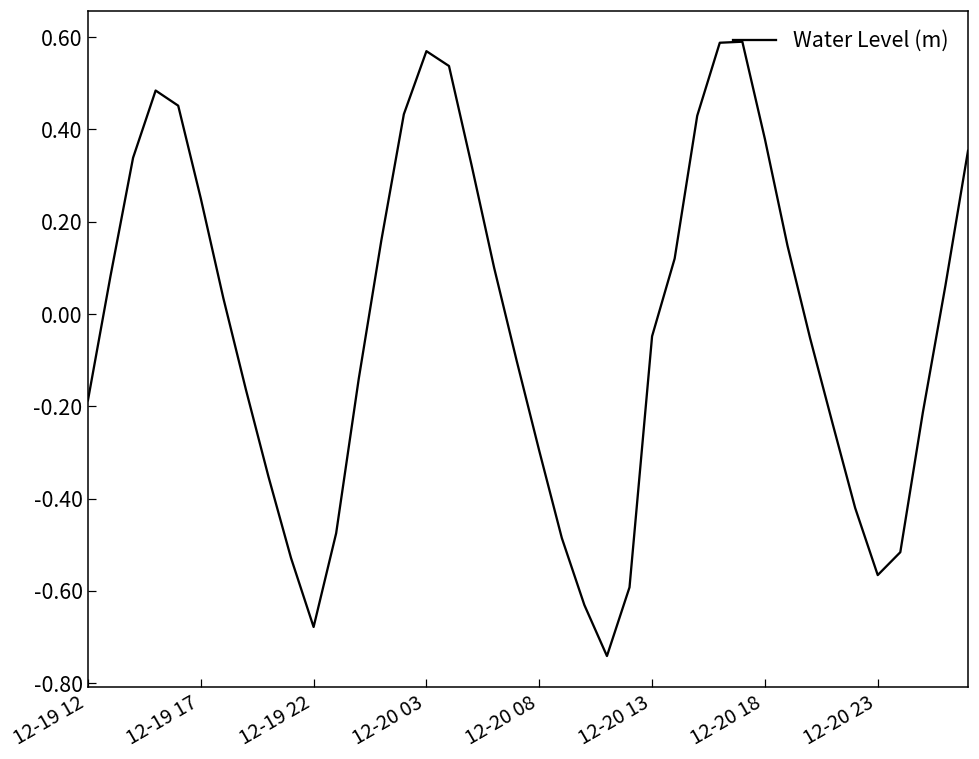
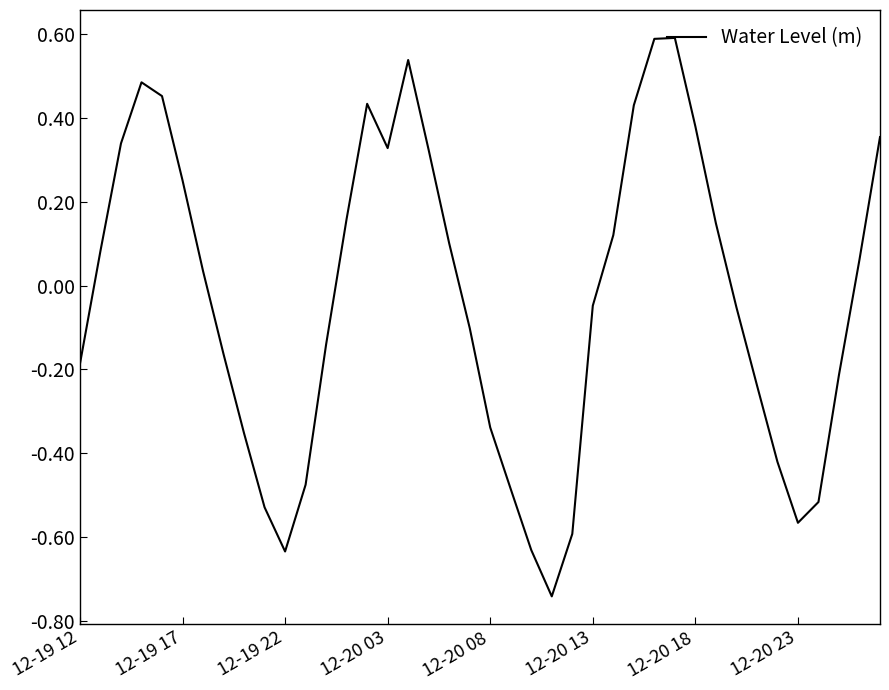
  {
    "12-19 12": -0.19,
    "12-19 17": 0.25,
-   "12-19 22": -0.68,
-   "12-20 03": 0.57,
-   "12-20 08": -0.30,
+   "12-19 22": -0.63,
+   "12-20 03": 0.33,
+   "12-20 08": -0.34,
    "12-20 13": -0.05,
    "12-20 18": 0.38,
    "12-20 23": -0.57
  }
